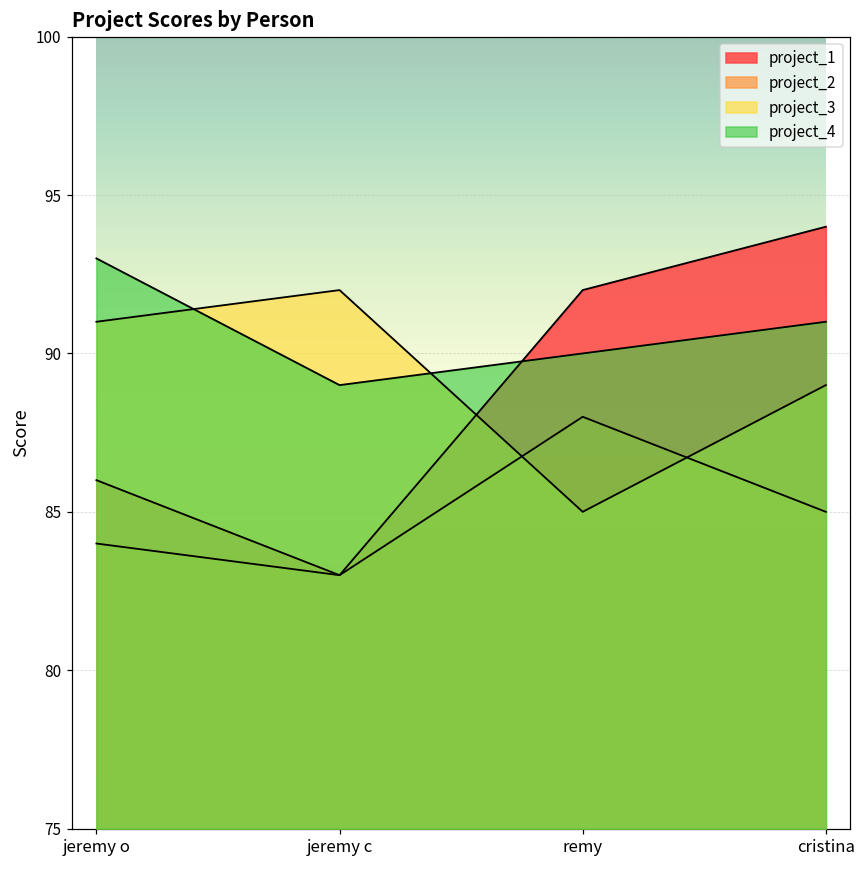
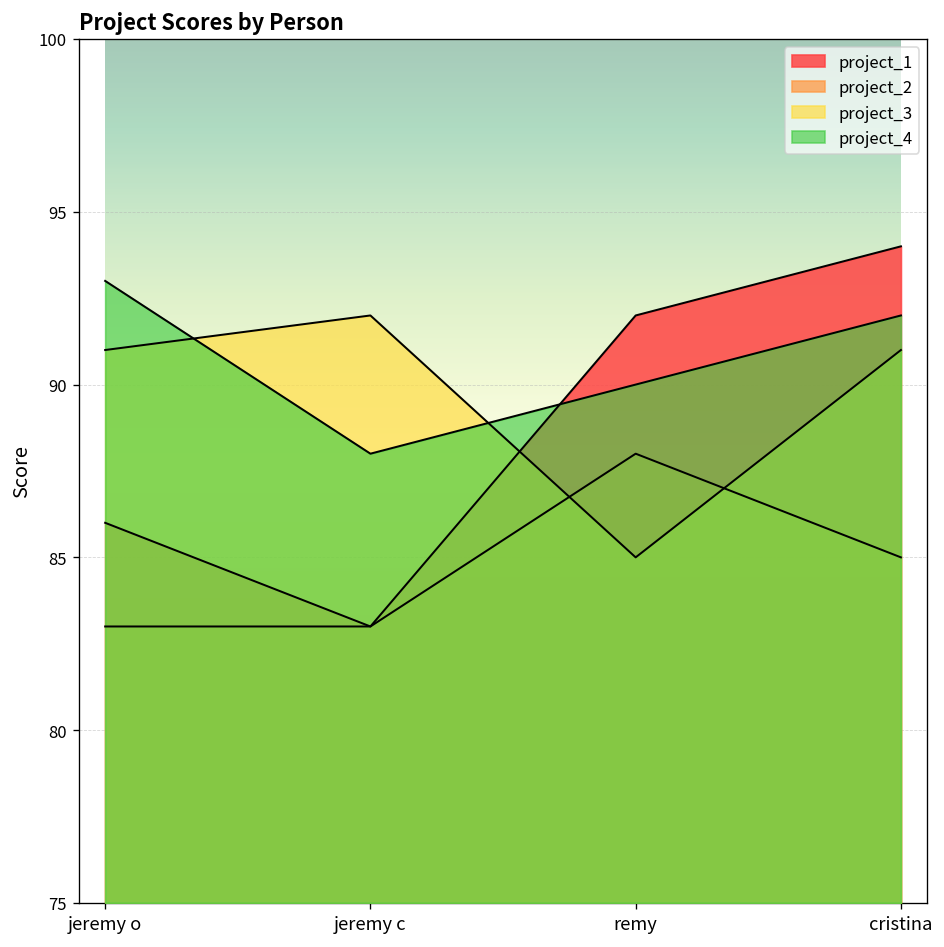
  {
    "project_1": {
      "jeremy o": 86,
      "remy": 92,
      "cristina": 94
    },
    "project_2": {
-     "jeremy o": 84,
+     "jeremy o": 83,
      "remy": 88,
      "cristina": 85
    },
    "project_3": {
      "jeremy o": 91,
      "jeremy c": 92,
      "remy": 85,
-     "cristina": 89
+     "cristina": 91
    },
    "project_4": {
      "jeremy o": 93,
-     "jeremy c": 89,
+     "jeremy c": 88,
      "remy": 90,
-     "cristina": 91
+     "cristina": 92
    }
  }
